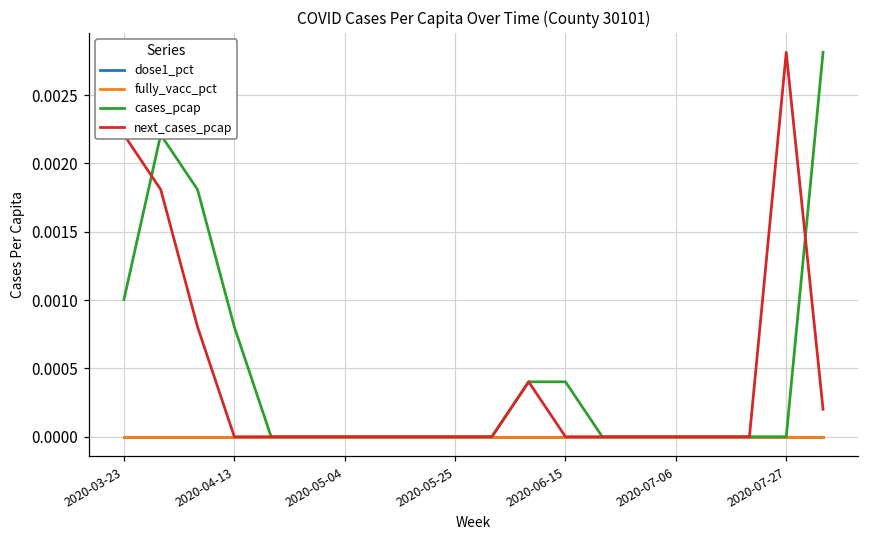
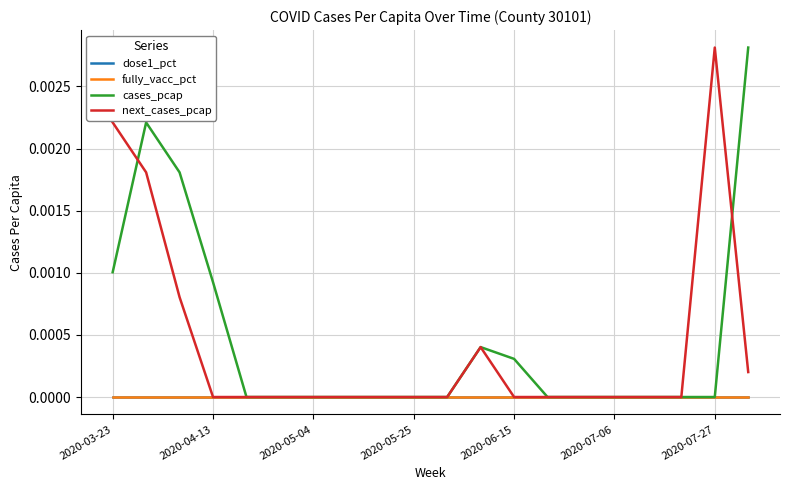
  {
    "fully_vacc_pct": {
      "2020-03-23": 0.00000
    },
    "cases_pcap": {
      "2020-03-23": 0.00100,
-     "2020-04-13": 0.00080,
-     "2020-06-15": 0.00040
+     "2020-04-13": 0.00092,
+     "2020-06-15": 0.00031
    },
    "next_cases_pcap": {
      "2020-03-23": 0.00221,
      "2020-07-27": 0.00281
    }
  }
